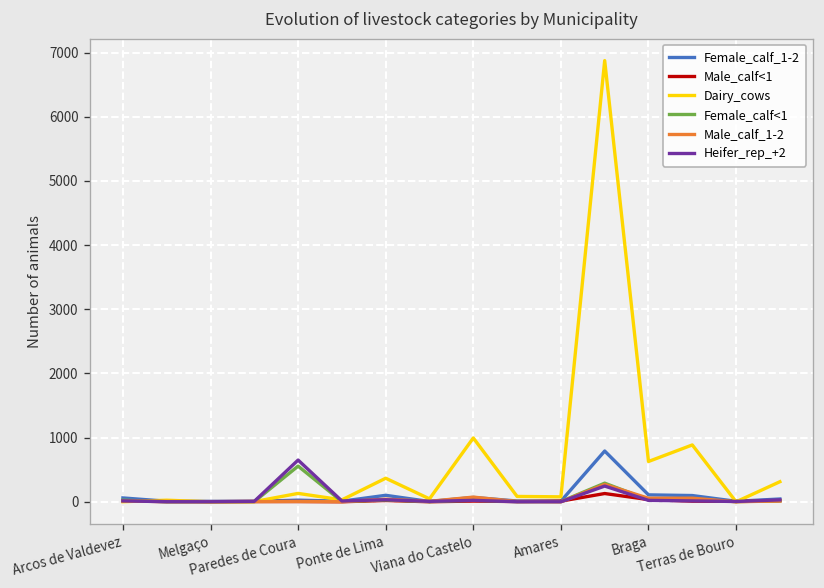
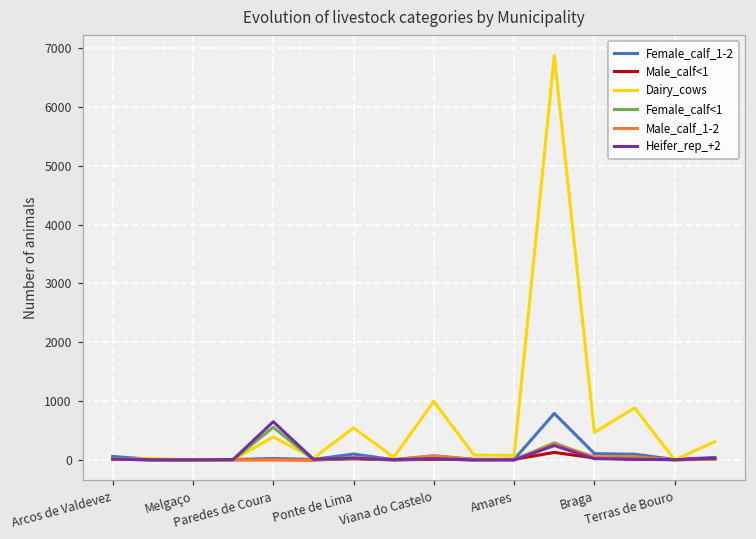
  {
    "Female_calf_1-2": {
      "Ponte de Lima": 100,
      "Braga": 100
    },
    "Dairy_cows": {
-     "Paredes de Coura": 100,
-     "Ponte de Lima": 400,
+     "Paredes de Coura": 400,
+     "Ponte de Lima": 500,
      "Viana do Castelo": 1000,
      "Amares": 100,
-     "Braga": 600
+     "Braga": 500
    },
    "Female_calf<1": {
      "Paredes de Coura": 600
    },
    "Heifer_rep_+2": {
      "Paredes de Coura": 700
    }
  }
